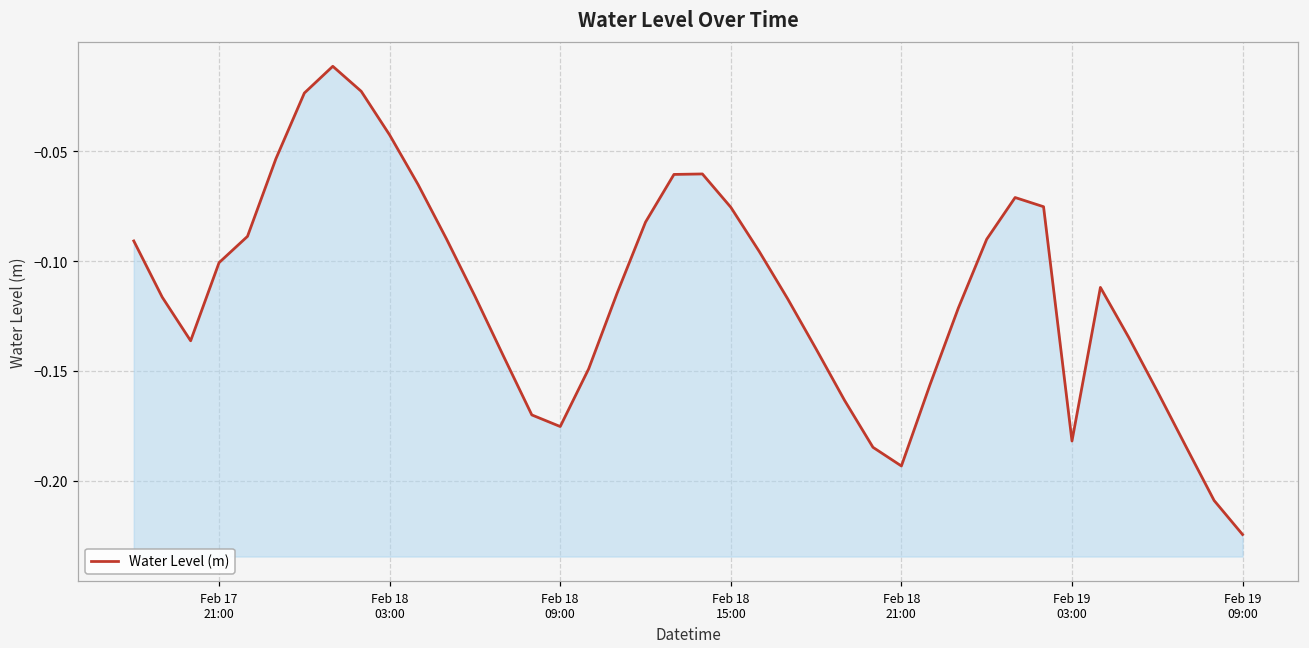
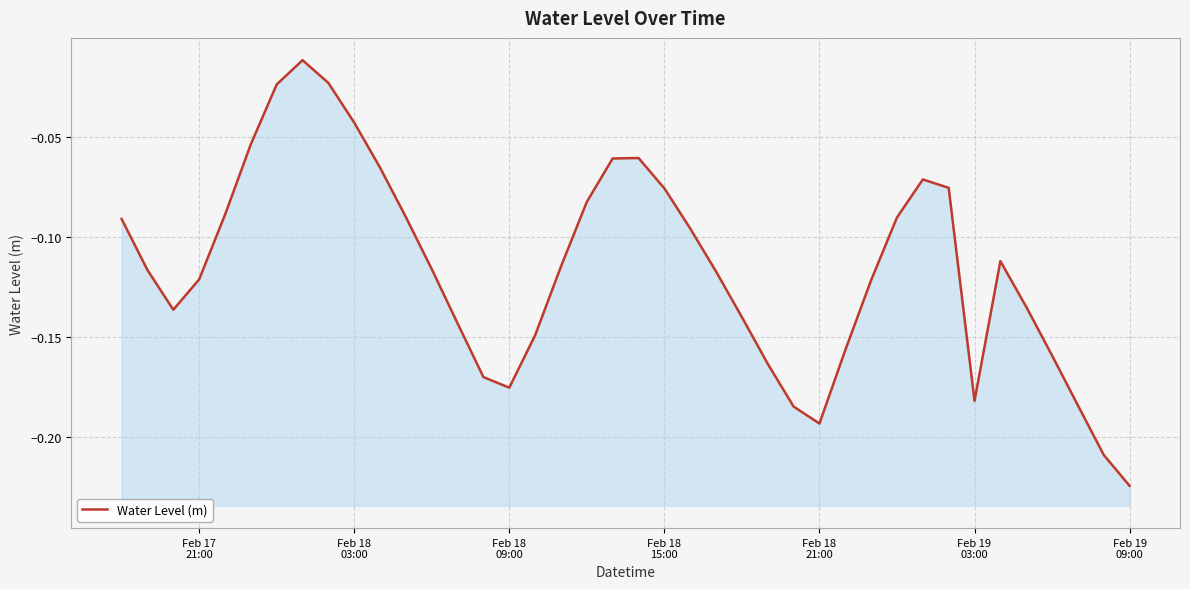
  {
-   "Feb 17 21:00": -0.101,
+   "Feb 17 21:00": -0.121,
    "Feb 18 03:00": -0.043,
    "Feb 18 09:00": -0.175,
    "Feb 18 15:00": -0.076,
    "Feb 18 21:00": -0.193,
    "Feb 19 03:00": -0.182,
    "Feb 19 09:00": -0.224
  }
